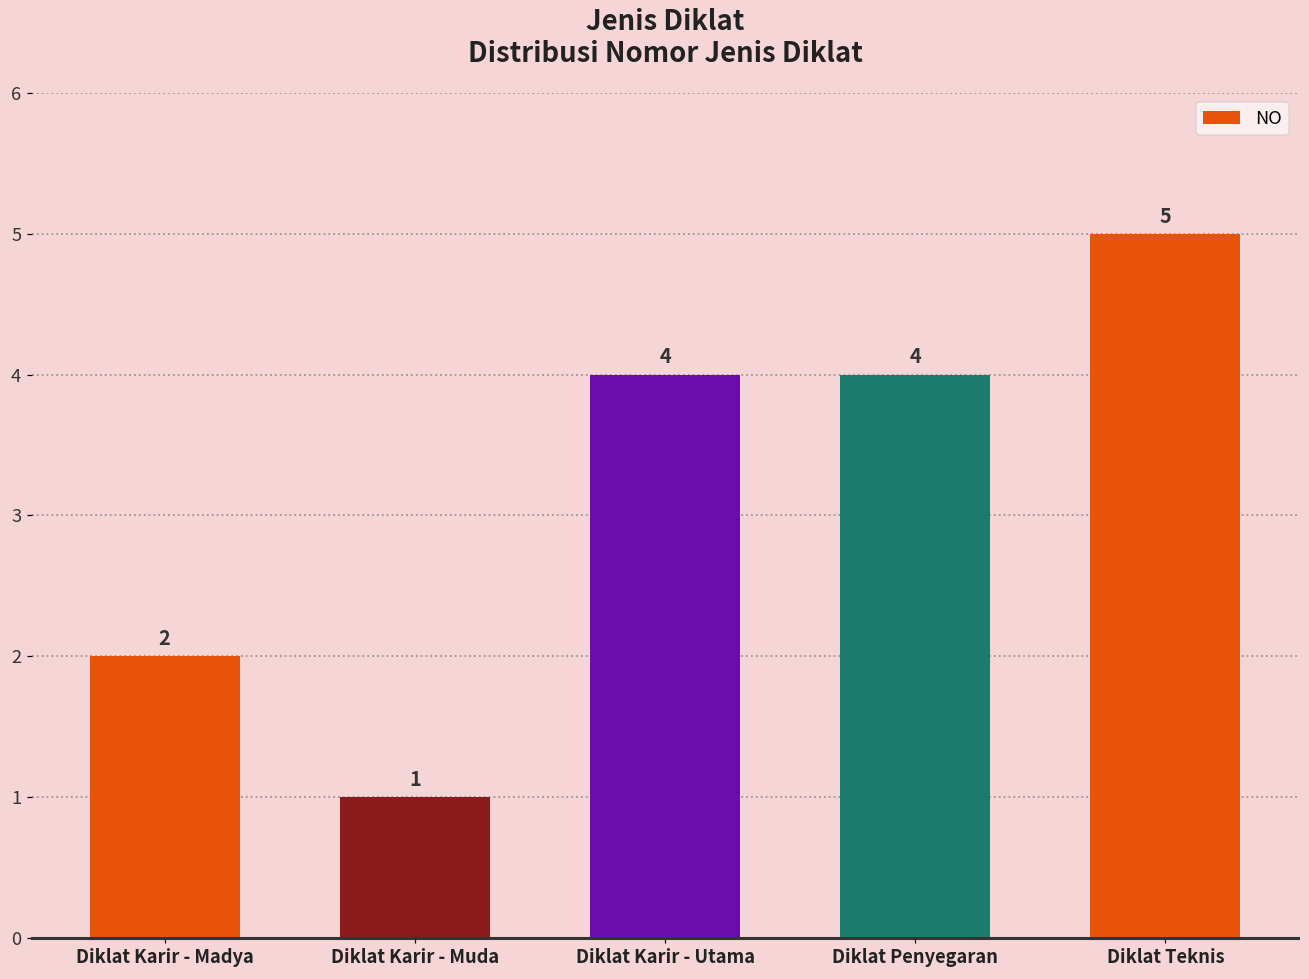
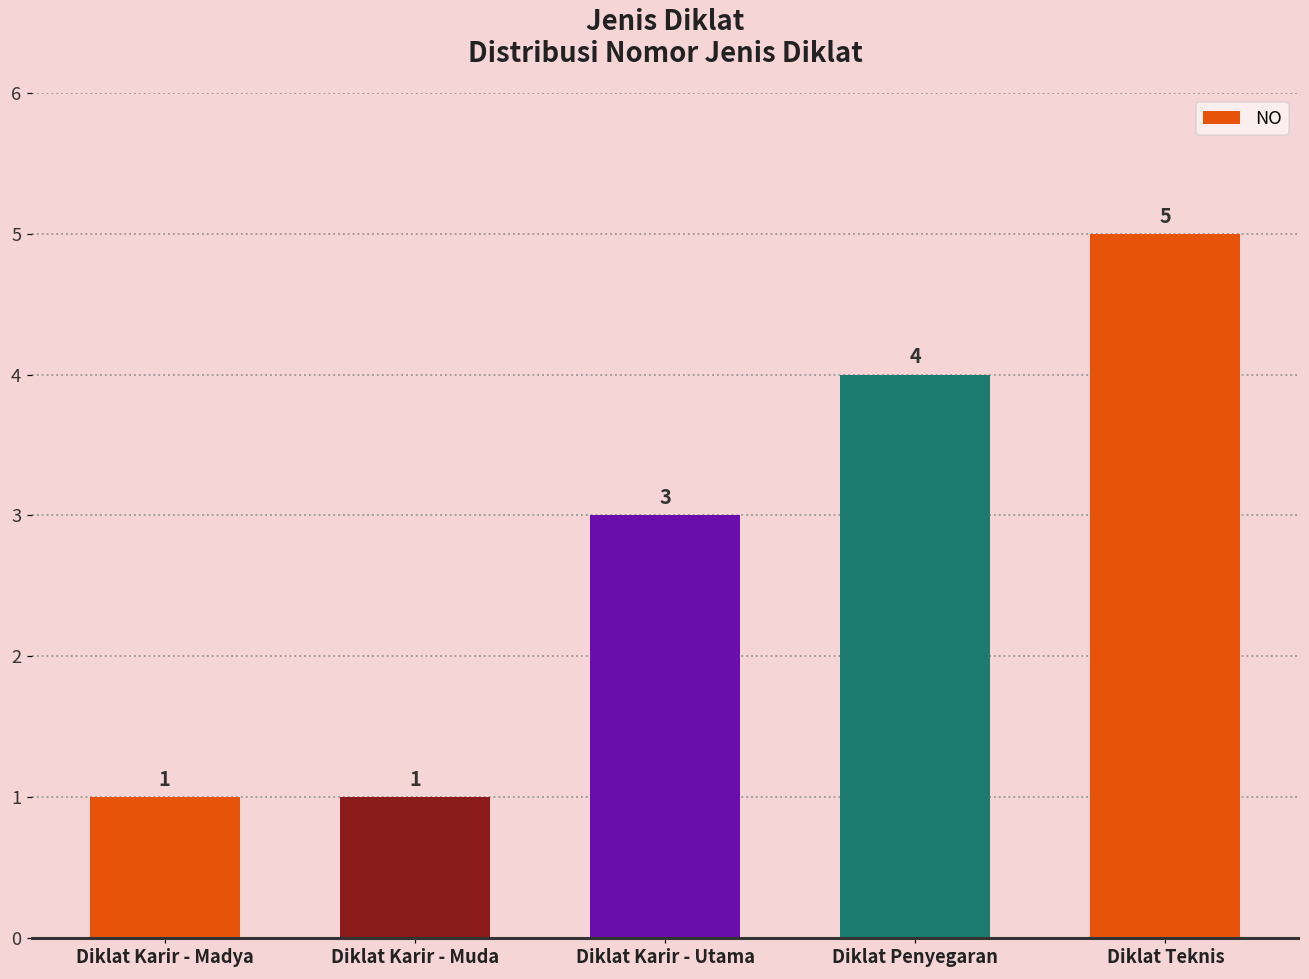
  {
-   "Diklat Karir - Madya": 2,
+   "Diklat Karir - Madya": 1,
    "Diklat Karir - Muda": 1,
-   "Diklat Karir - Utama": 4,
+   "Diklat Karir - Utama": 3,
    "Diklat Penyegaran": 4,
    "Diklat Teknis": 5
  }
